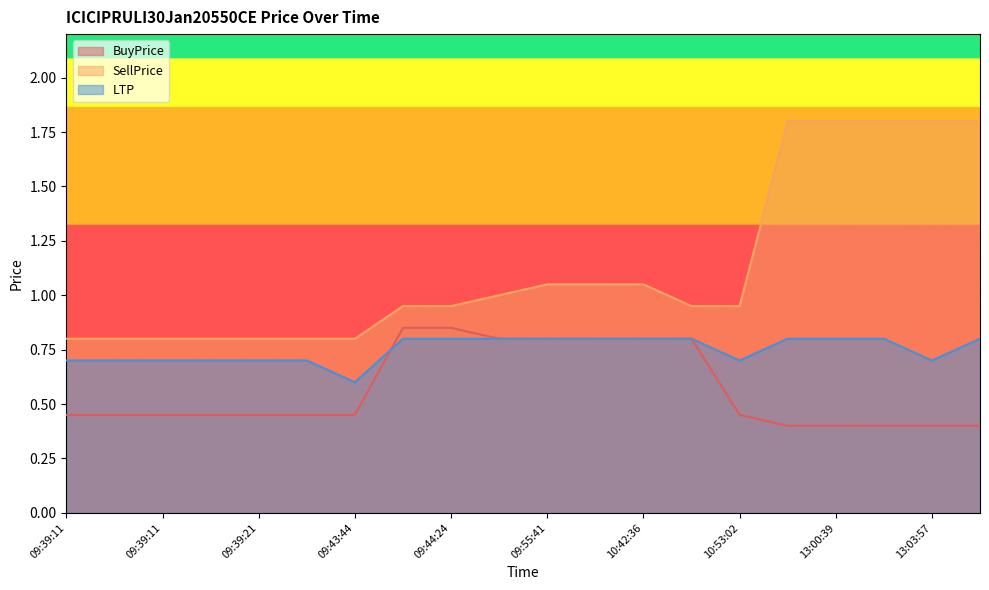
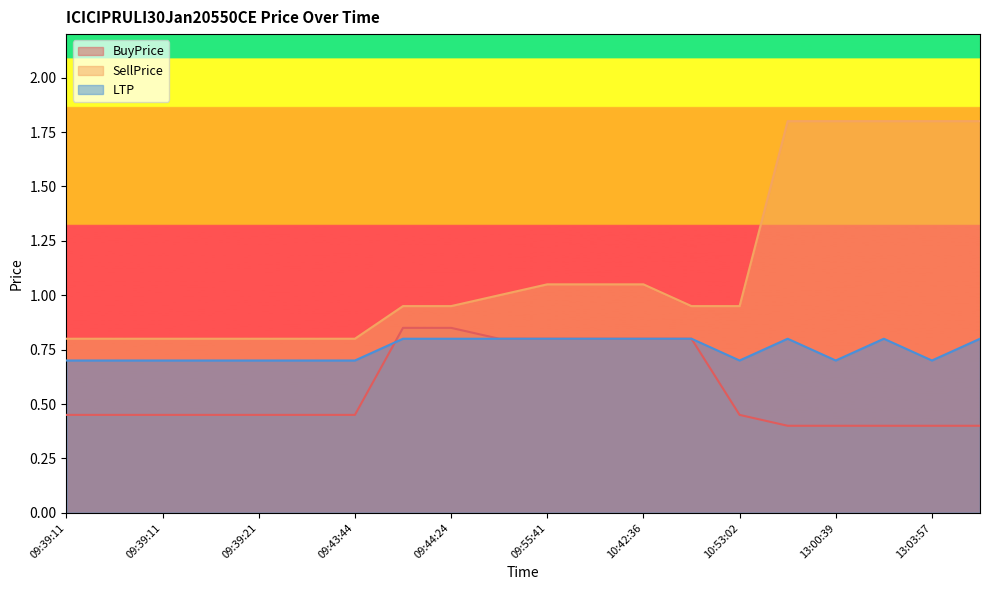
  {
    "LTP": {
      "09:39:21": 0.7,
-     "09:43:44": 0.6,
+     "09:43:44": 0.7,
      "10:53:02": 0.7,
-     "13:00:39": 0.8,
+     "13:00:39": 0.7,
      "13:03:57": 0.7
    }
  }
